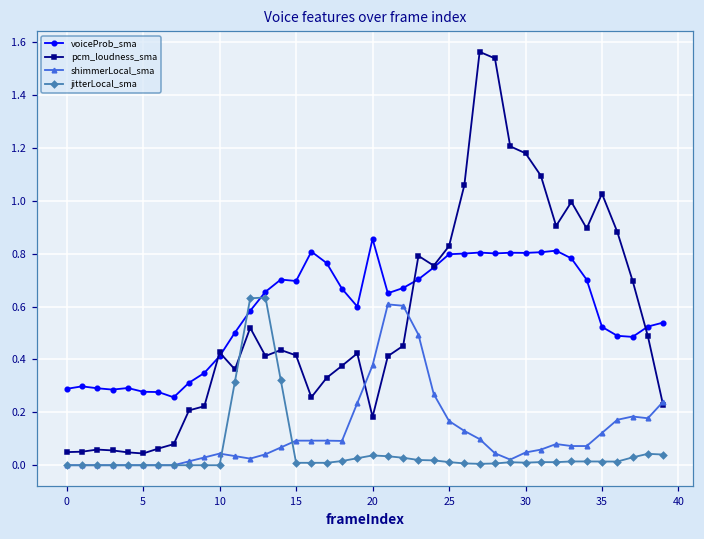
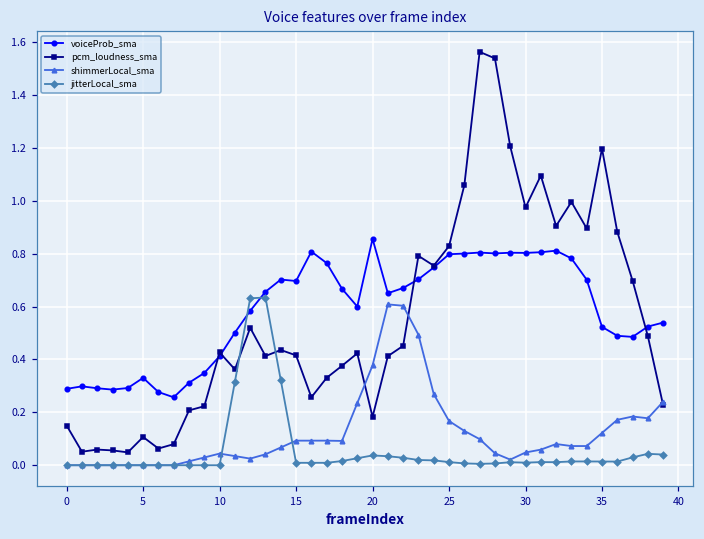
  {
    "voiceProb_sma": {
      "0": 0.29,
-     "5": 0.28,
+     "5": 0.33,
      "10": 0.41,
      "15": 0.70,
      "20": 0.86,
      "25": 0.80,
      "30": 0.80,
      "35": 0.52
    },
    "pcm_loudness_sma": {
-     "0": 0.05,
-     "5": 0.04,
+     "0": 0.15,
+     "5": 0.11,
      "10": 0.43,
      "15": 0.42,
      "20": 0.18,
      "25": 0.83,
-     "30": 1.18,
-     "35": 1.03
+     "30": 0.98,
+     "35": 1.20
    }
  }
